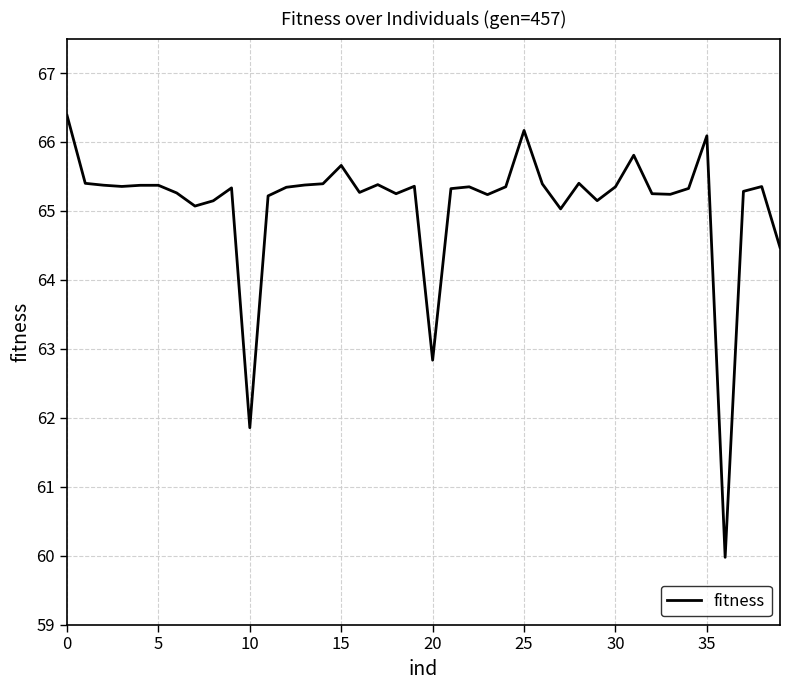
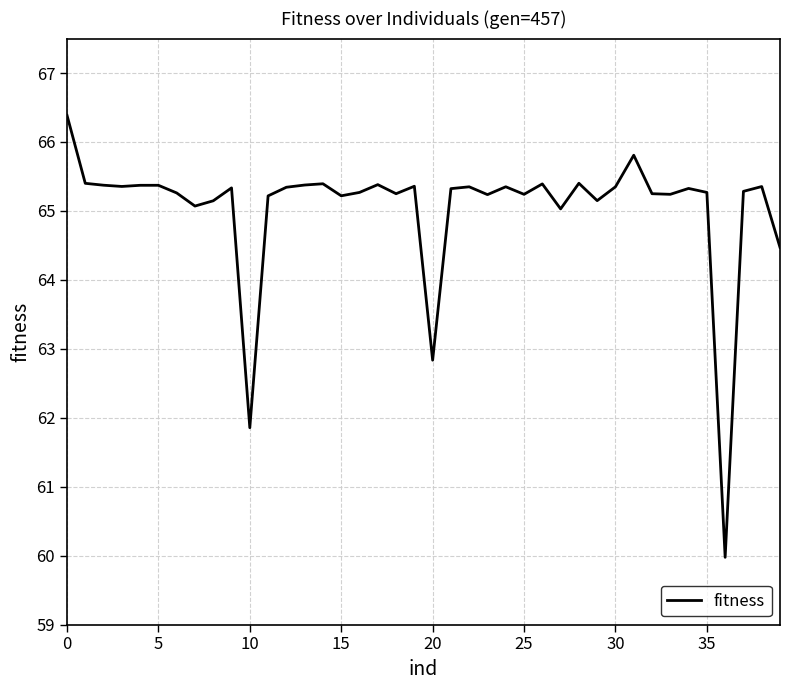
  {
    "0": 66.4,
    "5": 65.4,
    "10": 61.9,
-   "15": 65.7,
+   "15": 65.2,
    "20": 62.8,
-   "25": 66.2,
+   "25": 65.2,
    "30": 65.4,
-   "35": 66.1
+   "35": 65.3
  }
